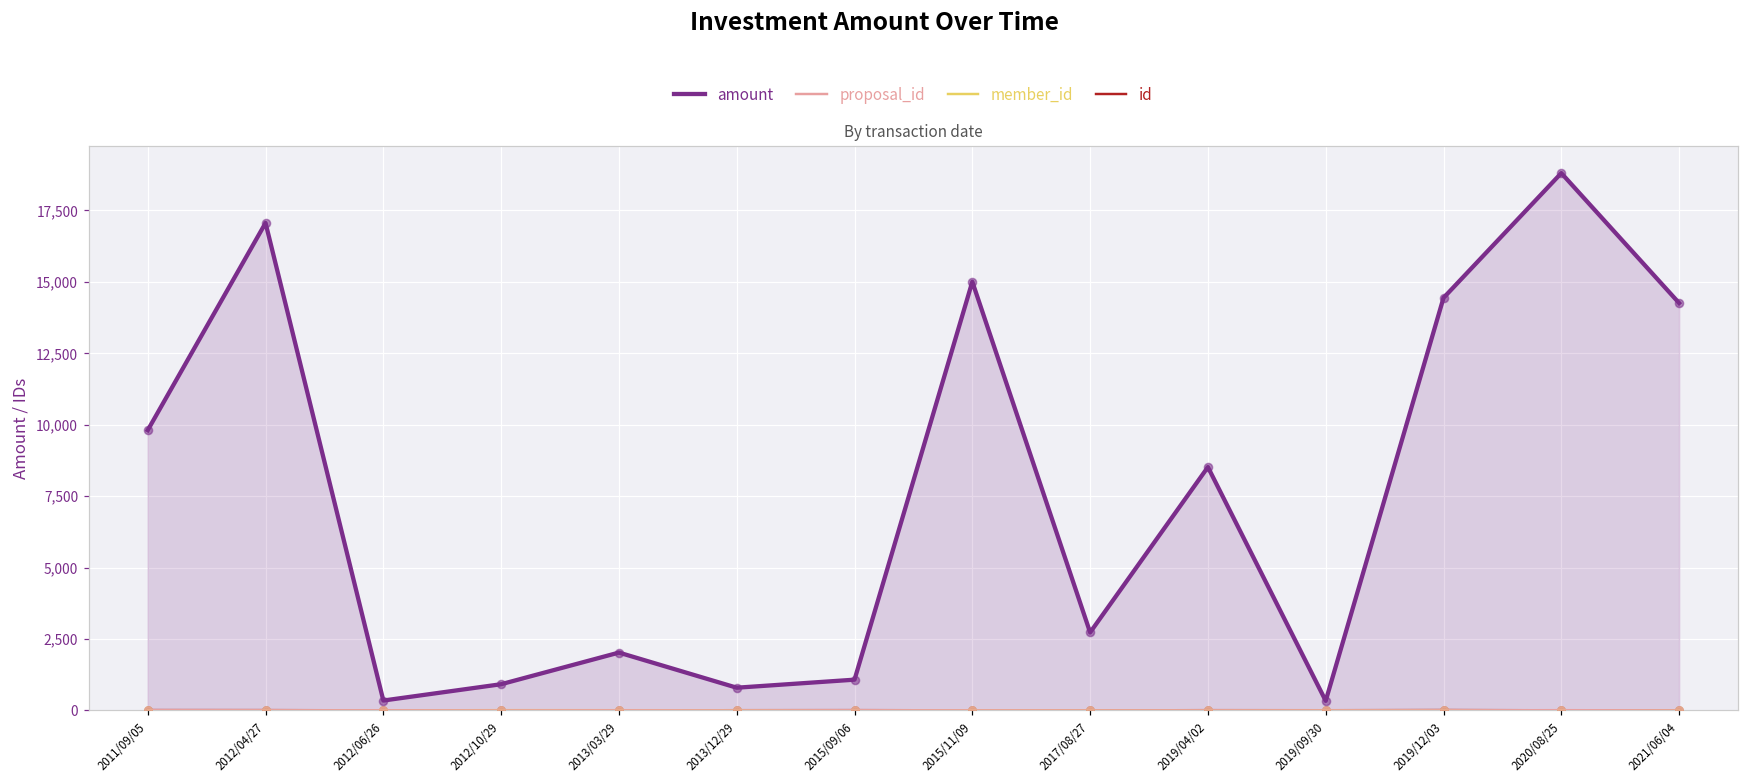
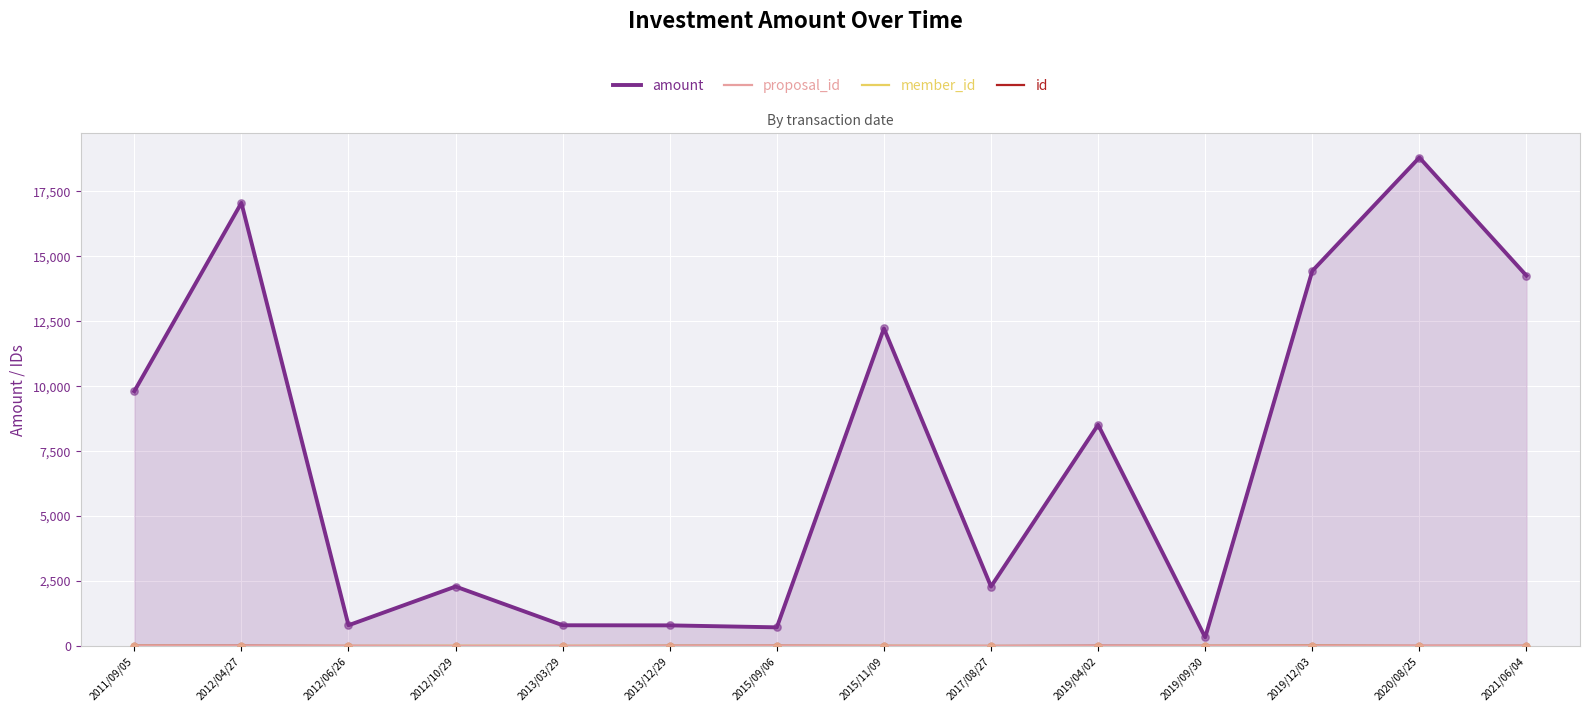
  {
    "amount": {
      "2011/09/05": "9,800",
      "2012/04/27": "17,100",
-     "2012/06/26": "300",
-     "2012/10/29": "900",
-     "2013/03/29": "2,000",
+     "2012/06/26": "800",
+     "2012/10/29": "2,300",
+     "2013/03/29": "800",
      "2013/12/29": "800",
-     "2015/09/06": "1,100",
-     "2015/11/09": "15,000",
-     "2017/08/27": "2,700",
+     "2015/09/06": "700",
+     "2015/11/09": "12,200",
+     "2017/08/27": "2,300",
      "2019/04/02": "8,500",
      "2019/09/30": "300",
      "2019/12/03": "14,400",
      "2020/08/25": "18,800",
      "2021/06/04": "14,300"
    },
    "id": {
      "2011/09/05": "0",
      "2012/04/27": "0",
      "2012/06/26": "0",
      "2012/10/29": "0",
      "2013/03/29": "0",
      "2013/12/29": "0",
      "2015/09/06": "0",
      "2015/11/09": "0",
      "2017/08/27": "0",
      "2019/04/02": "0",
      "2019/09/30": "0",
      "2019/12/03": "0",
      "2020/08/25": "0",
      "2021/06/04": "0"
    }
  }
